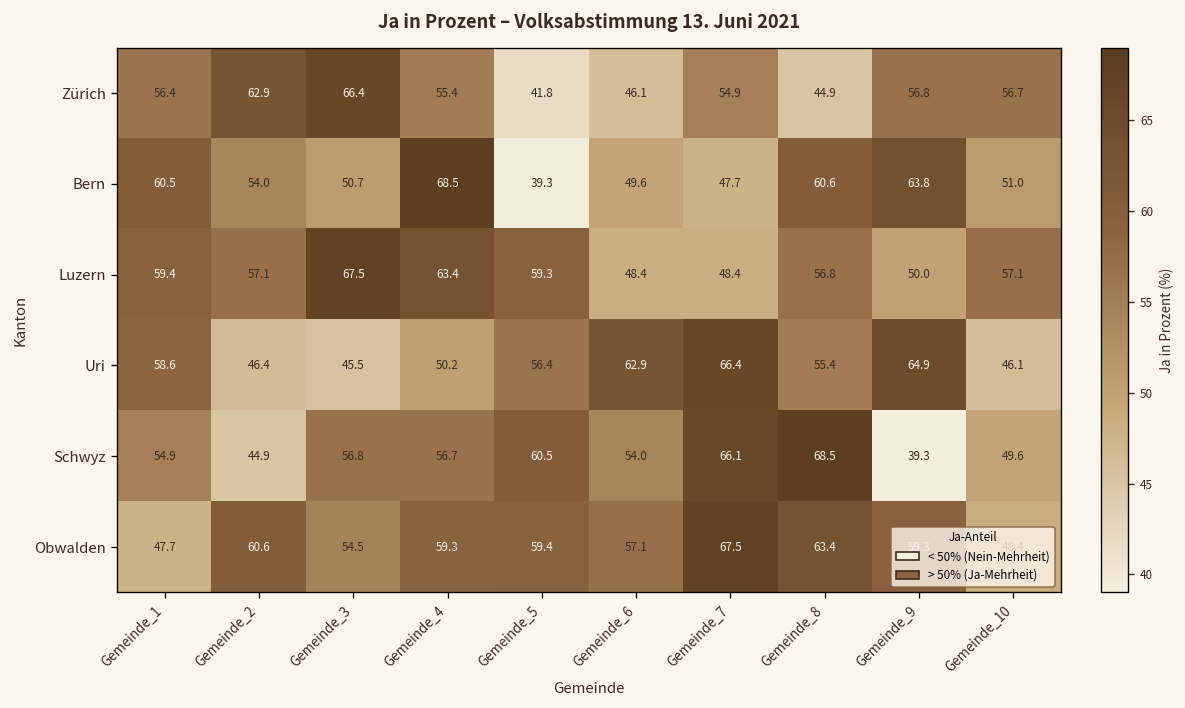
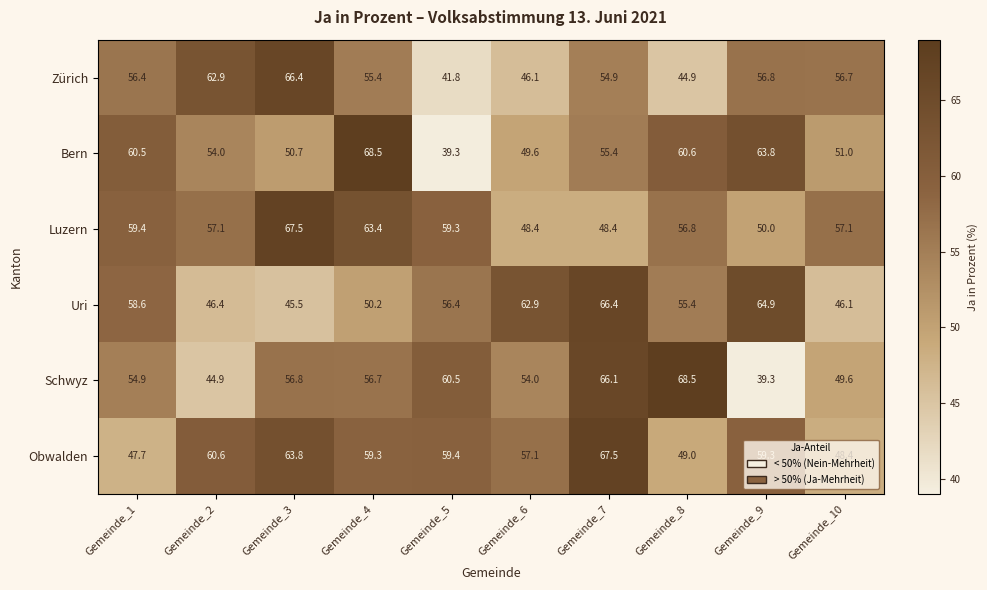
  {
    "Zürich": {
      "Gemeinde_1": 56.4,
      "Gemeinde_2": 62.9,
      "Gemeinde_3": 66.4,
      "Gemeinde_4": 55.4,
      "Gemeinde_5": 41.8,
      "Gemeinde_6": 46.1,
      "Gemeinde_7": 54.9,
      "Gemeinde_8": 44.9,
      "Gemeinde_9": 56.8,
      "Gemeinde_10": 56.7
    },
    "Bern": {
      "Gemeinde_1": 60.5,
      "Gemeinde_2": 54.0,
      "Gemeinde_3": 50.7,
      "Gemeinde_4": 68.5,
      "Gemeinde_5": 39.3,
      "Gemeinde_6": 49.6,
-     "Gemeinde_7": 47.7,
+     "Gemeinde_7": 55.4,
      "Gemeinde_8": 60.6,
      "Gemeinde_9": 63.8,
      "Gemeinde_10": 51.0
    },
    "Luzern": {
      "Gemeinde_1": 59.4,
      "Gemeinde_2": 57.1,
      "Gemeinde_3": 67.5,
      "Gemeinde_4": 63.4,
      "Gemeinde_5": 59.3,
      "Gemeinde_6": 48.4,
      "Gemeinde_7": 48.4,
      "Gemeinde_8": 56.8,
      "Gemeinde_9": 50.0,
      "Gemeinde_10": 57.1
    },
    "Uri": {
      "Gemeinde_1": 58.6,
      "Gemeinde_2": 46.4,
      "Gemeinde_3": 45.5,
      "Gemeinde_4": 50.2,
      "Gemeinde_5": 56.4,
      "Gemeinde_6": 62.9,
      "Gemeinde_7": 66.4,
      "Gemeinde_8": 55.4,
      "Gemeinde_9": 64.9,
      "Gemeinde_10": 46.1
    },
    "Schwyz": {
      "Gemeinde_1": 54.9,
      "Gemeinde_2": 44.9,
      "Gemeinde_3": 56.8,
      "Gemeinde_4": 56.7,
      "Gemeinde_5": 60.5,
      "Gemeinde_6": 54.0,
      "Gemeinde_7": 66.1,
      "Gemeinde_8": 68.5,
      "Gemeinde_9": 39.3,
      "Gemeinde_10": 49.6
    },
    "Obwalden": {
      "Gemeinde_1": 47.7,
      "Gemeinde_2": 60.6,
-     "Gemeinde_3": 54.5,
+     "Gemeinde_3": 63.8,
      "Gemeinde_4": 59.3,
      "Gemeinde_5": 59.4,
      "Gemeinde_6": 57.1,
      "Gemeinde_7": 67.5,
-     "Gemeinde_8": 63.4
+     "Gemeinde_8": 49.0
    }
  }
